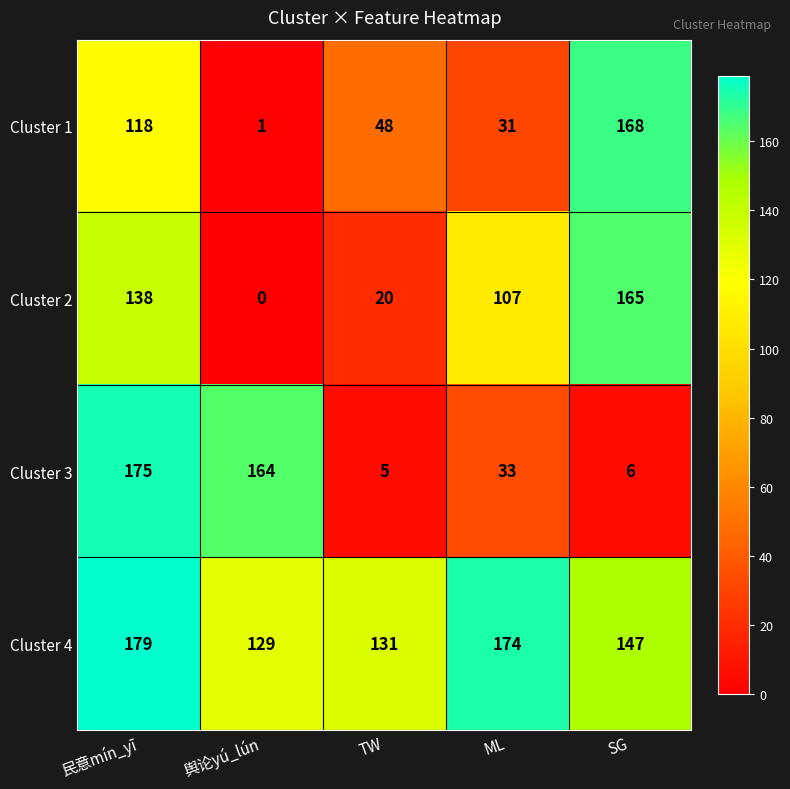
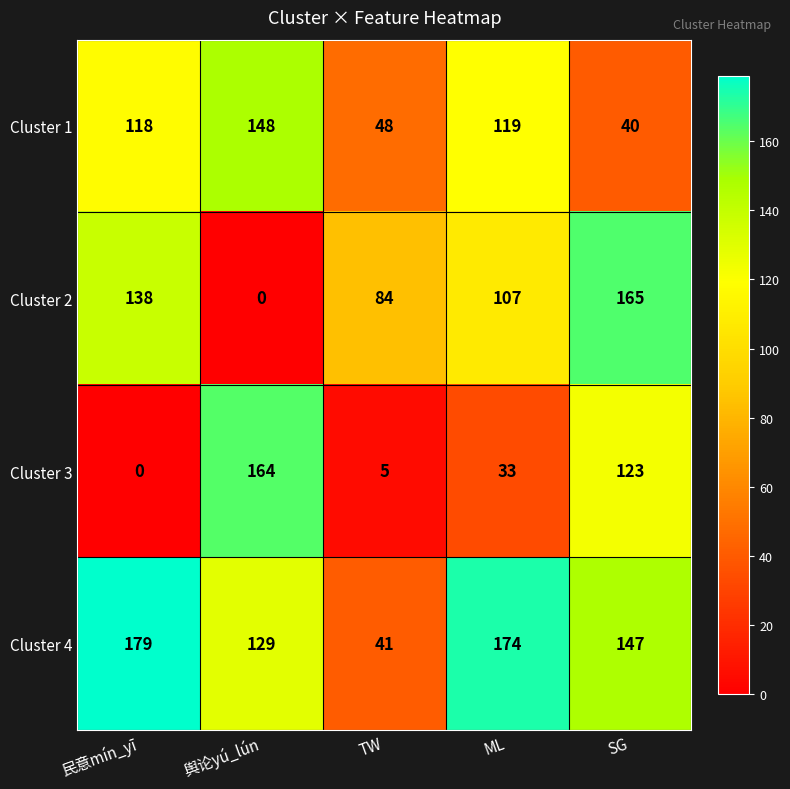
  {
    "Cluster 1": {
      "民意mín_yī": 118,
-     "舆论yú_lún": 1,
+     "舆论yú_lún": 148,
      "TW": 48,
-     "ML": 31,
-     "SG": 168
+     "ML": 119,
+     "SG": 40
    },
    "Cluster 2": {
      "民意mín_yī": 138,
      "舆论yú_lún": 0,
-     "TW": 20,
+     "TW": 84,
      "ML": 107,
      "SG": 165
    },
    "Cluster 3": {
-     "民意mín_yī": 175,
+     "民意mín_yī": 0,
      "舆论yú_lún": 164,
      "TW": 5,
      "ML": 33,
-     "SG": 6
+     "SG": 123
    },
    "Cluster 4": {
      "民意mín_yī": 179,
      "舆论yú_lún": 129,
-     "TW": 131,
+     "TW": 41,
      "ML": 174,
      "SG": 147
    }
  }
